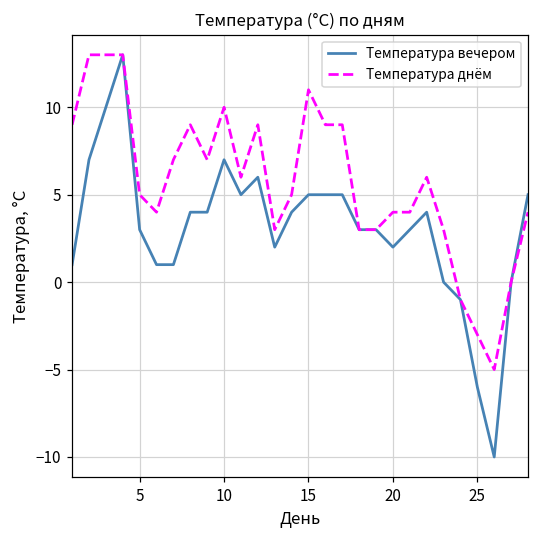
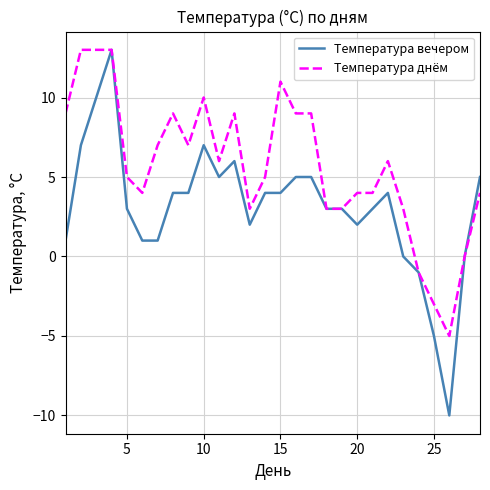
  {
    "Температура вечером": {
      "5": 3,
      "10": 7,
-     "15": 5,
+     "15": 4,
      "20": 2,
-     "25": -6
+     "25": -5
    },
    "Температура днём": {
      "5": 5,
      "10": 10,
      "15": 11,
      "20": 4,
      "25": -3
    }
  }
